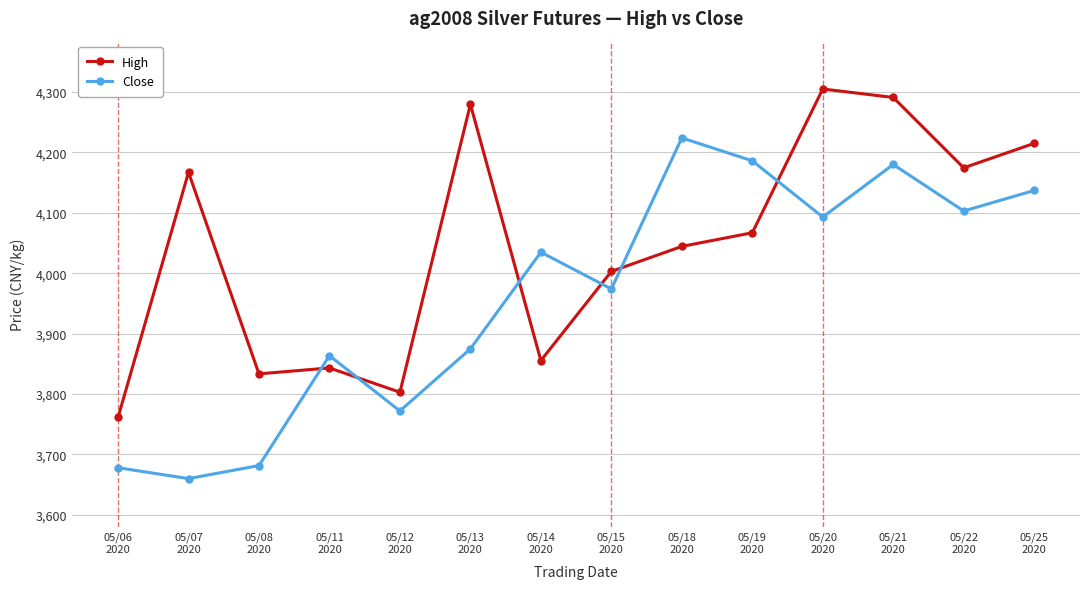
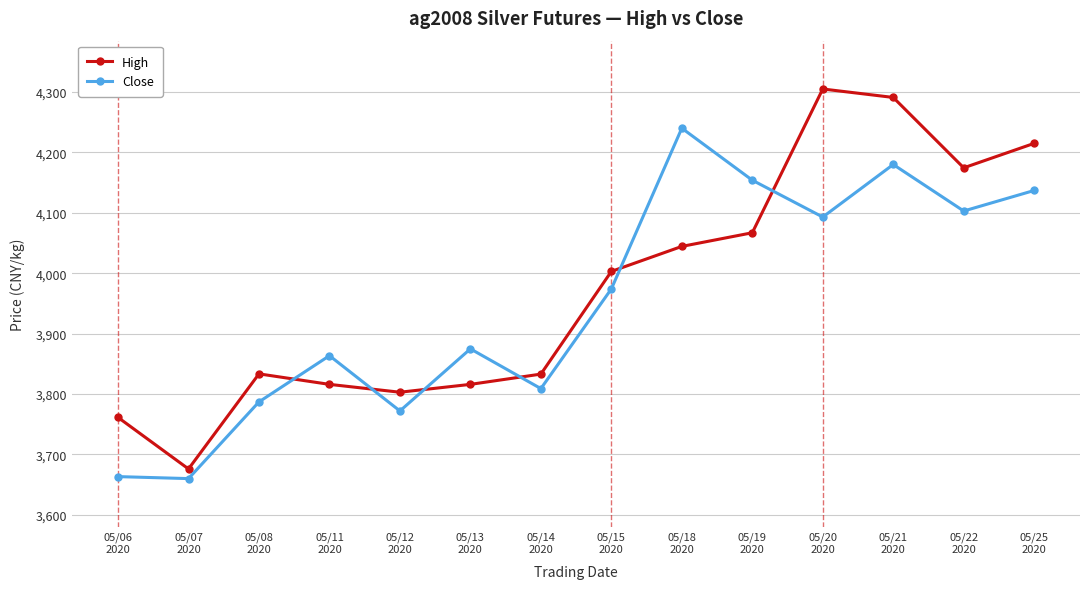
  {
    "High": {
      "05/06 2020": "3,760",
-     "05/07 2020": "4,170",
+     "05/07 2020": "3,680",
      "05/08 2020": "3,830",
-     "05/11 2020": "3,840",
+     "05/11 2020": "3,820",
      "05/12 2020": "3,800",
-     "05/13 2020": "4,280",
-     "05/14 2020": "3,860",
+     "05/13 2020": "3,820",
+     "05/14 2020": "3,830",
      "05/15 2020": "4,000",
      "05/18 2020": "4,040",
      "05/19 2020": "4,070",
      "05/20 2020": "4,310",
      "05/21 2020": "4,290",
      "05/22 2020": "4,170",
      "05/25 2020": "4,220"
    },
    "Close": {
-     "05/06 2020": "3,680",
+     "05/06 2020": "3,660",
      "05/07 2020": "3,660",
-     "05/08 2020": "3,680",
+     "05/08 2020": "3,790",
      "05/11 2020": "3,860",
      "05/12 2020": "3,770",
      "05/13 2020": "3,870",
-     "05/14 2020": "4,030",
+     "05/14 2020": "3,810",
      "05/15 2020": "3,970",
-     "05/18 2020": "4,220",
-     "05/19 2020": "4,190",
+     "05/18 2020": "4,240",
+     "05/19 2020": "4,150",
      "05/20 2020": "4,090",
      "05/21 2020": "4,180",
      "05/22 2020": "4,100",
      "05/25 2020": "4,140"
    }
  }
